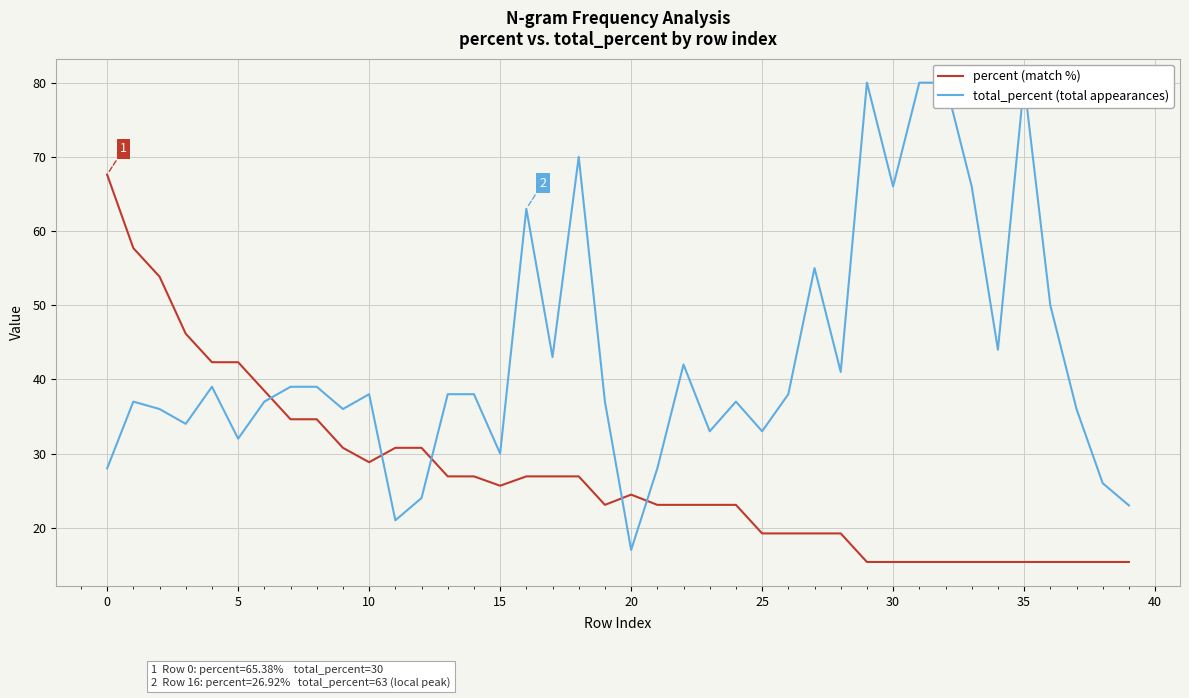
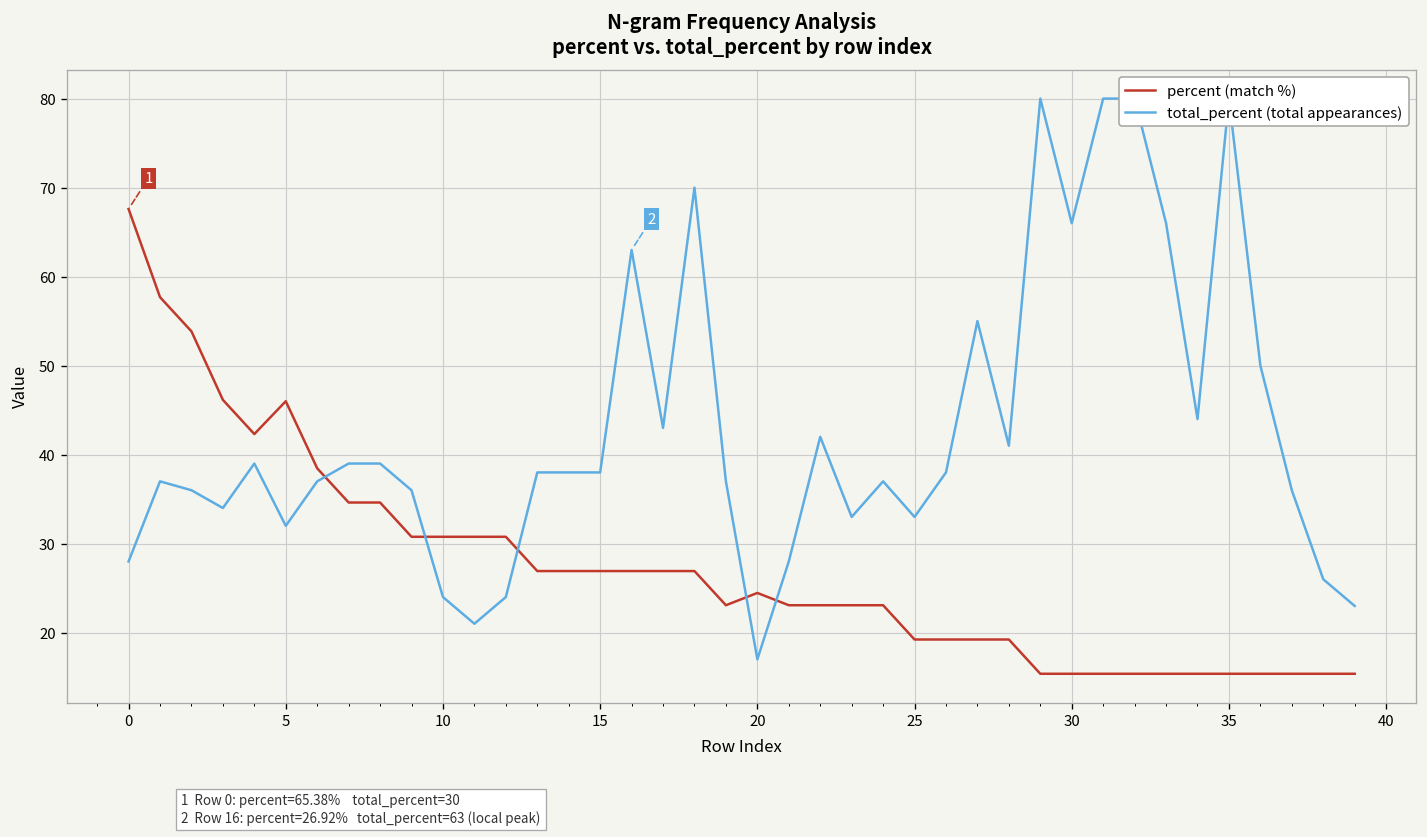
  {
    "percent (match %)": {
      "0": 68,
-     "5": 42,
-     "10": 29,
-     "15": 26,
+     "5": 46,
+     "10": 31,
+     "15": 27,
      "20": 24,
      "25": 19,
      "30": 15,
      "35": 15
    },
    "total_percent (total appearances)": {
      "0": 28,
      "5": 32,
-     "10": 38,
-     "15": 30,
+     "10": 24,
+     "15": 38,
      "20": 17,
      "25": 33,
      "30": 66
    }
  }
